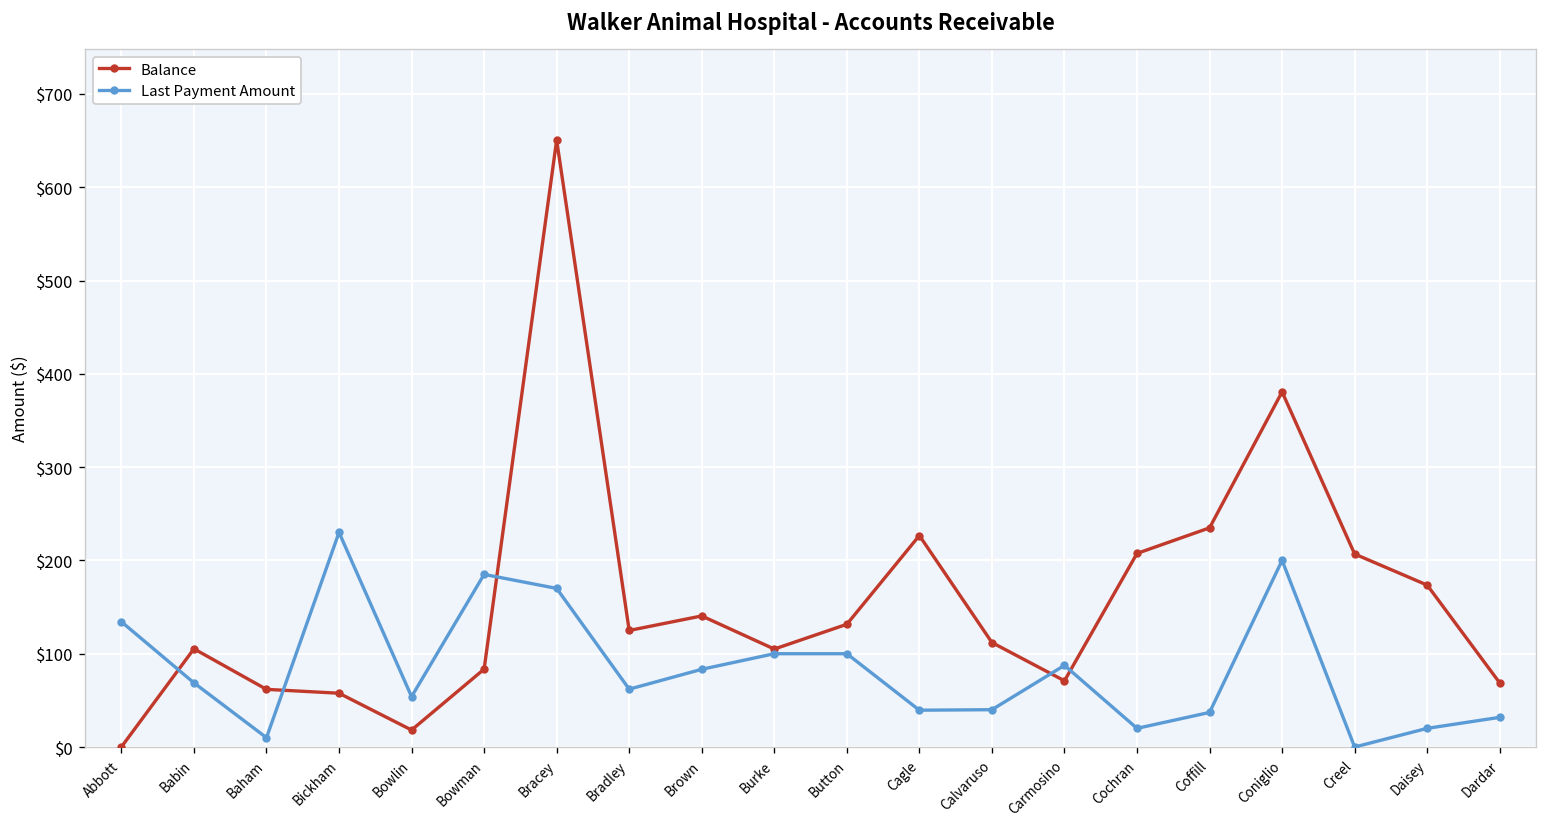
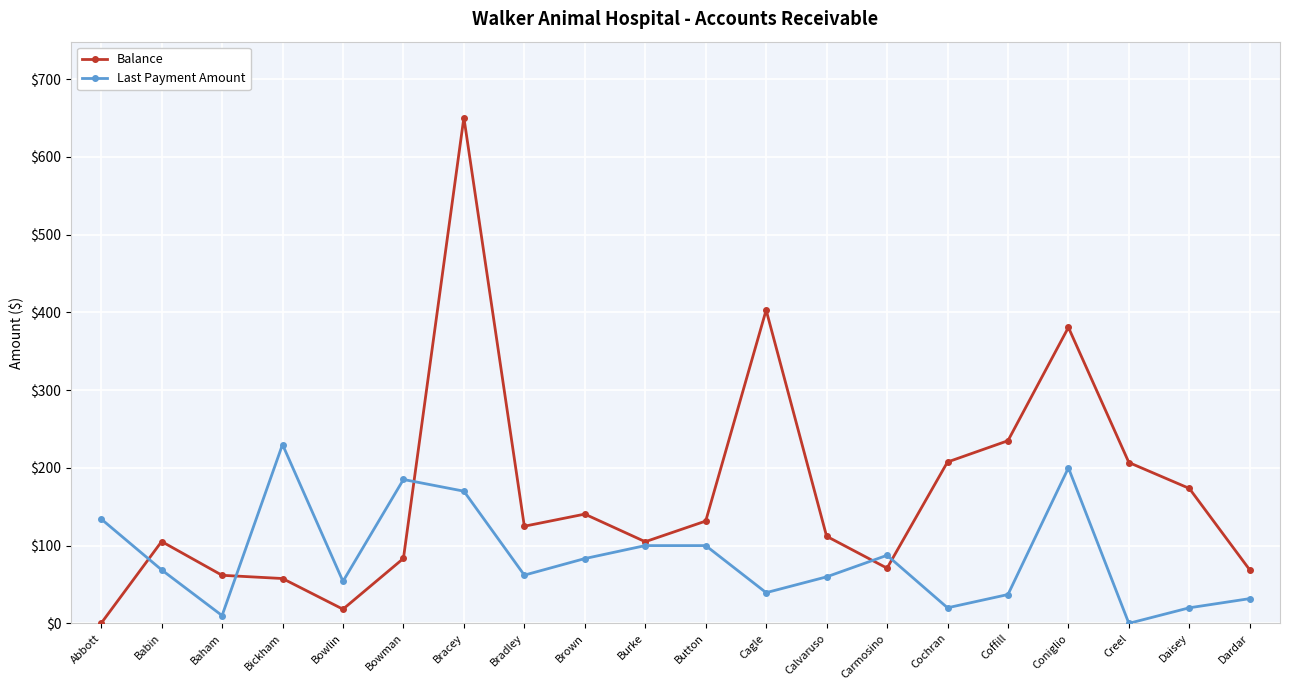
  {
    "Balance": {
      "Abbott": "$0",
      "Babin": "$110",
      "Baham": "$60",
      "Bickham": "$60",
      "Bowlin": "$20",
      "Bowman": "$80",
      "Bracey": "$650",
      "Bradley": "$120",
      "Brown": "$140",
      "Burke": "$100",
      "Button": "$130",
-     "Cagle": "$230",
+     "Cagle": "$400",
      "Calvaruso": "$110",
      "Carmosino": "$70",
      "Cochran": "$210",
      "Coffill": "$230",
      "Coniglio": "$380",
      "Creel": "$210",
      "Daisey": "$170",
      "Dardar": "$70"
    },
    "Last Payment Amount": {
      "Abbott": "$130",
      "Babin": "$70",
      "Baham": "$10",
      "Bickham": "$230",
      "Bowlin": "$50",
      "Bowman": "$190",
      "Bracey": "$170",
      "Bradley": "$60",
      "Brown": "$80",
      "Burke": "$100",
      "Button": "$100",
      "Cagle": "$40",
-     "Calvaruso": "$40",
+     "Calvaruso": "$60",
      "Carmosino": "$90",
      "Cochran": "$20",
      "Coffill": "$40",
      "Coniglio": "$200",
      "Creel": "$0",
      "Daisey": "$20",
      "Dardar": "$30"
    }
  }
